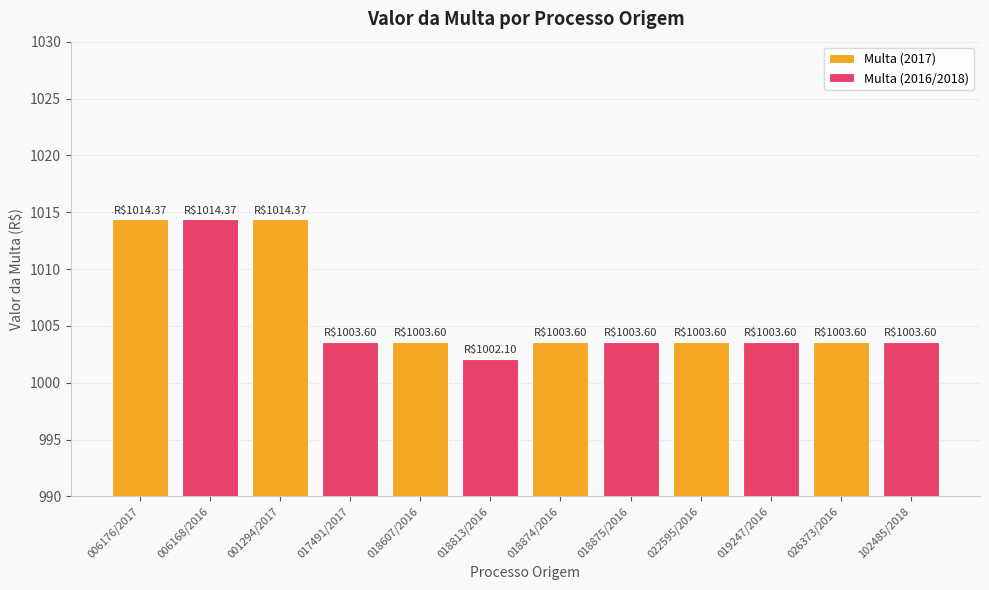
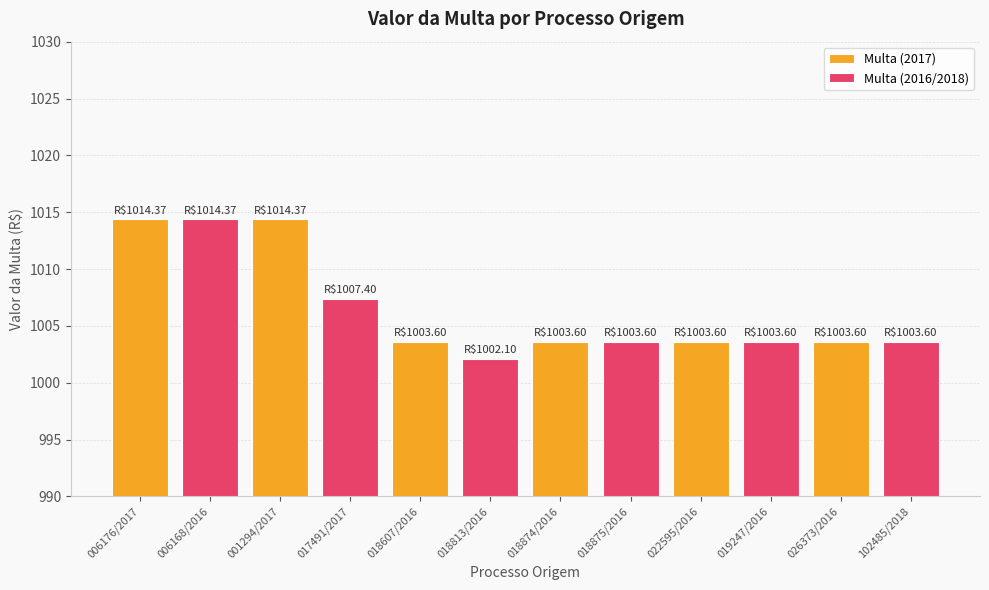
  {
    "Multa (2017)": {
      "006176/2017": "$1014.37",
      "001294/2017": "$1014.37",
      "018607/2016": "$1003.60",
      "018874/2016": "$1003.60",
      "022595/2016": "$1003.60",
      "026373/2016": "$1003.60"
    },
    "Multa (2016/2018)": {
      "006168/2016": "$1014.37",
-     "017491/2017": "$1003.60",
+     "017491/2017": "$1007.40",
      "018813/2016": "$1002.10",
      "018875/2016": "$1003.60",
      "019247/2016": "$1003.60",
      "102485/2018": "$1003.60"
    }
  }
